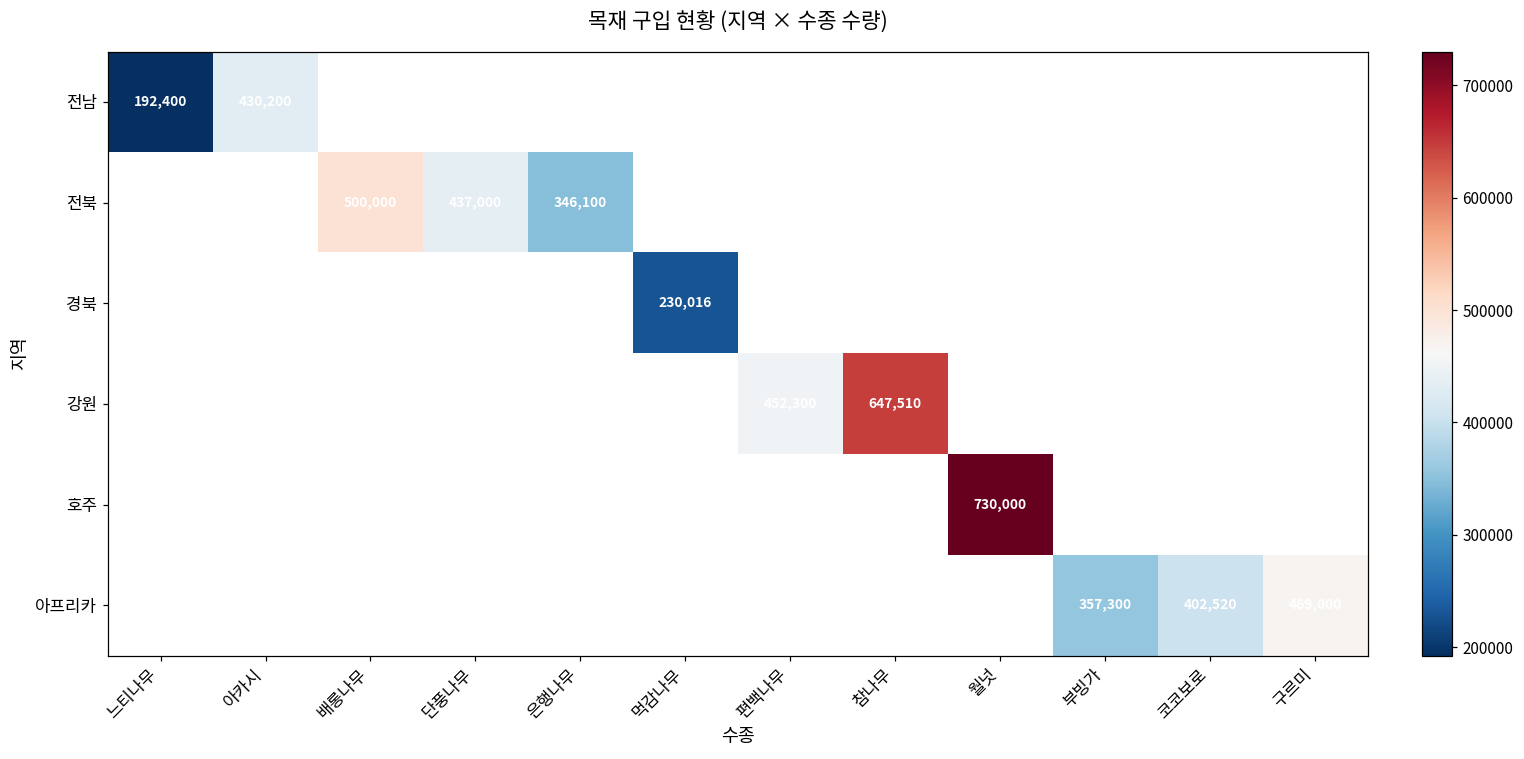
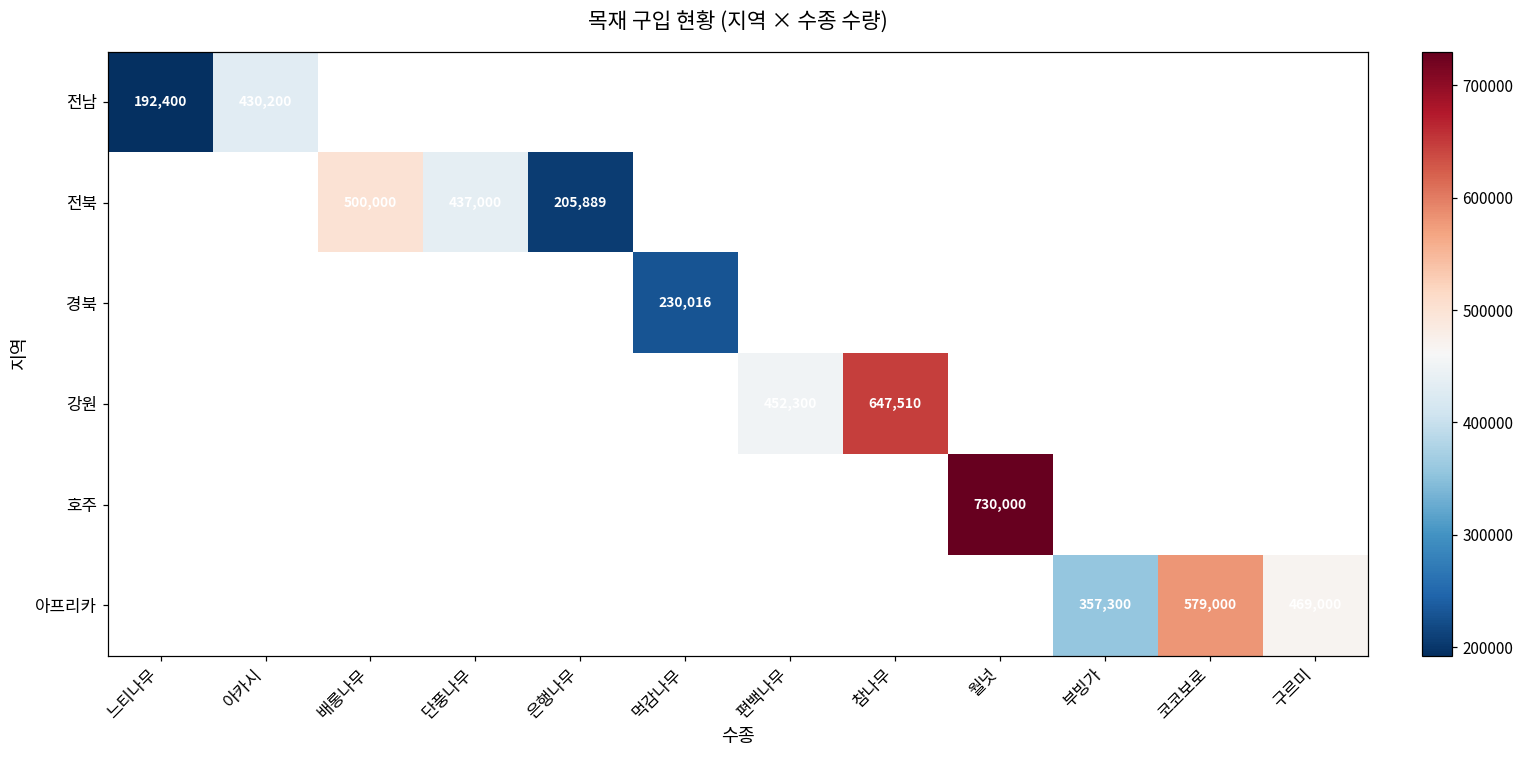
  {
    "전남": {
      "느티나무": "192,400"
    },
    "전북": {
-     "은행나무": "346,100"
+     "은행나무": "205,889"
    },
    "경북": {
      "먹감나무": "230,016"
    },
    "강원": {
      "참나무": "647,510"
    },
    "호주": {
      "월넛": "730,000"
    },
    "아프리카": {
      "부빙가": "357,300",
-     "코코보로": "402,520"
+     "코코보로": "579,000"
    }
  }
